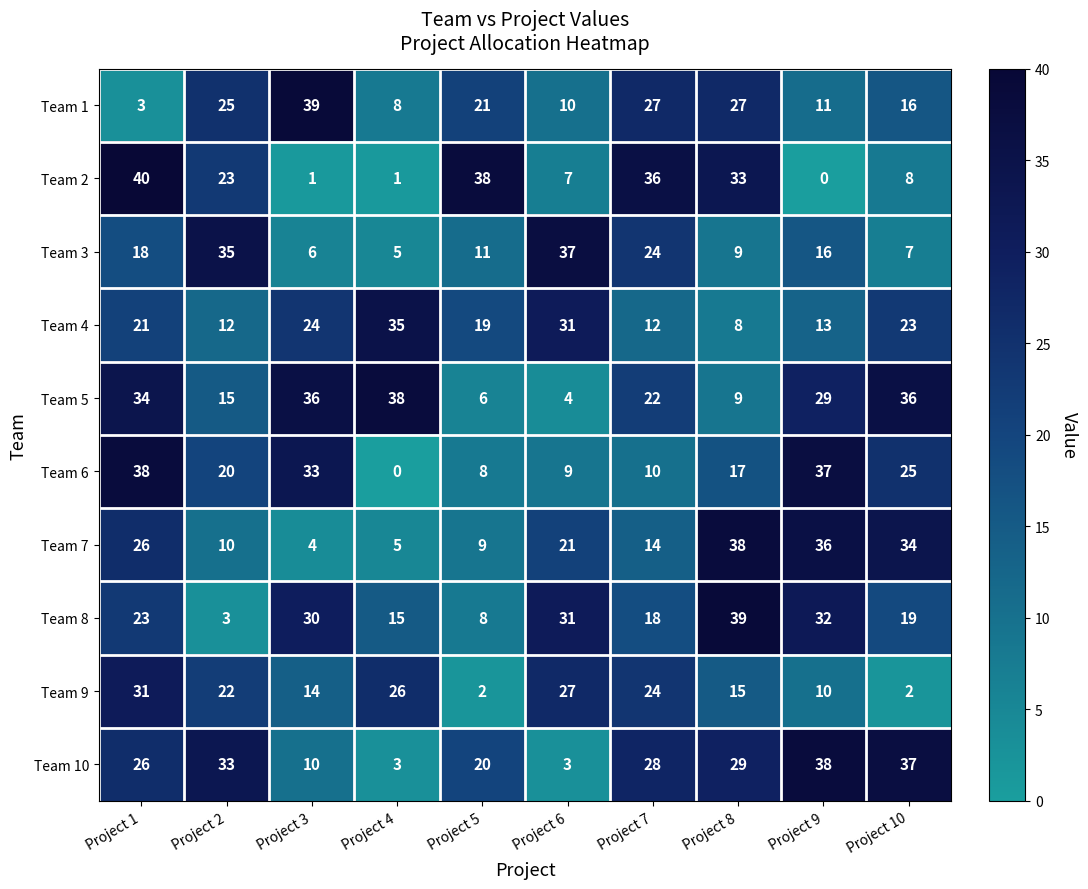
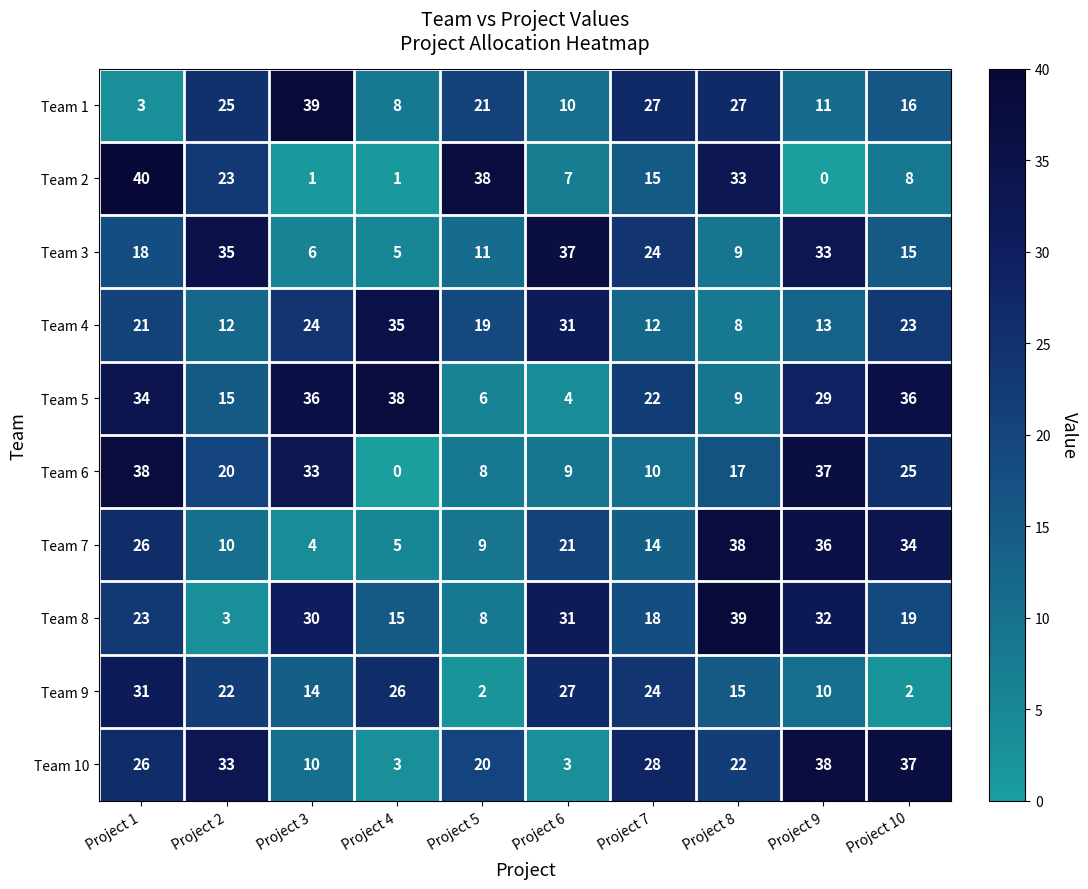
  {
    "Team 1": {
      "Project 1": 3,
      "Project 2": 25,
      "Project 3": 39,
      "Project 4": 8,
      "Project 5": 21,
      "Project 6": 10,
      "Project 7": 27,
      "Project 8": 27,
      "Project 9": 11,
      "Project 10": 16
    },
    "Team 2": {
      "Project 1": 40,
      "Project 2": 23,
      "Project 3": 1,
      "Project 4": 1,
      "Project 5": 38,
      "Project 6": 7,
-     "Project 7": 36,
+     "Project 7": 15,
      "Project 8": 33,
      "Project 9": 0,
      "Project 10": 8
    },
    "Team 3": {
      "Project 1": 18,
      "Project 2": 35,
      "Project 3": 6,
      "Project 4": 5,
      "Project 5": 11,
      "Project 6": 37,
      "Project 7": 24,
      "Project 8": 9,
-     "Project 9": 16,
-     "Project 10": 7
+     "Project 9": 33,
+     "Project 10": 15
    },
    "Team 4": {
      "Project 1": 21,
      "Project 2": 12,
      "Project 3": 24,
      "Project 4": 35,
      "Project 5": 19,
      "Project 6": 31,
      "Project 7": 12,
      "Project 8": 8,
      "Project 9": 13,
      "Project 10": 23
    },
    "Team 5": {
      "Project 1": 34,
      "Project 2": 15,
      "Project 3": 36,
      "Project 4": 38,
      "Project 5": 6,
      "Project 6": 4,
      "Project 7": 22,
      "Project 8": 9,
      "Project 9": 29,
      "Project 10": 36
    },
    "Team 6": {
      "Project 1": 38,
      "Project 2": 20,
      "Project 3": 33,
      "Project 4": 0,
      "Project 5": 8,
      "Project 6": 9,
      "Project 7": 10,
      "Project 8": 17,
      "Project 9": 37,
      "Project 10": 25
    },
    "Team 7": {
      "Project 1": 26,
      "Project 2": 10,
      "Project 3": 4,
      "Project 4": 5,
      "Project 5": 9,
      "Project 6": 21,
      "Project 7": 14,
      "Project 8": 38,
      "Project 9": 36,
      "Project 10": 34
    },
    "Team 8": {
      "Project 1": 23,
      "Project 2": 3,
      "Project 3": 30,
      "Project 4": 15,
      "Project 5": 8,
      "Project 6": 31,
      "Project 7": 18,
      "Project 8": 39,
      "Project 9": 32,
      "Project 10": 19
    },
    "Team 9": {
      "Project 1": 31,
      "Project 2": 22,
      "Project 3": 14,
      "Project 4": 26,
      "Project 5": 2,
      "Project 6": 27,
      "Project 7": 24,
      "Project 8": 15,
      "Project 9": 10,
      "Project 10": 2
    },
    "Team 10": {
      "Project 1": 26,
      "Project 2": 33,
      "Project 3": 10,
      "Project 4": 3,
      "Project 5": 20,
      "Project 6": 3,
      "Project 7": 28,
-     "Project 8": 29,
+     "Project 8": 22,
      "Project 9": 38,
      "Project 10": 37
    }
  }
